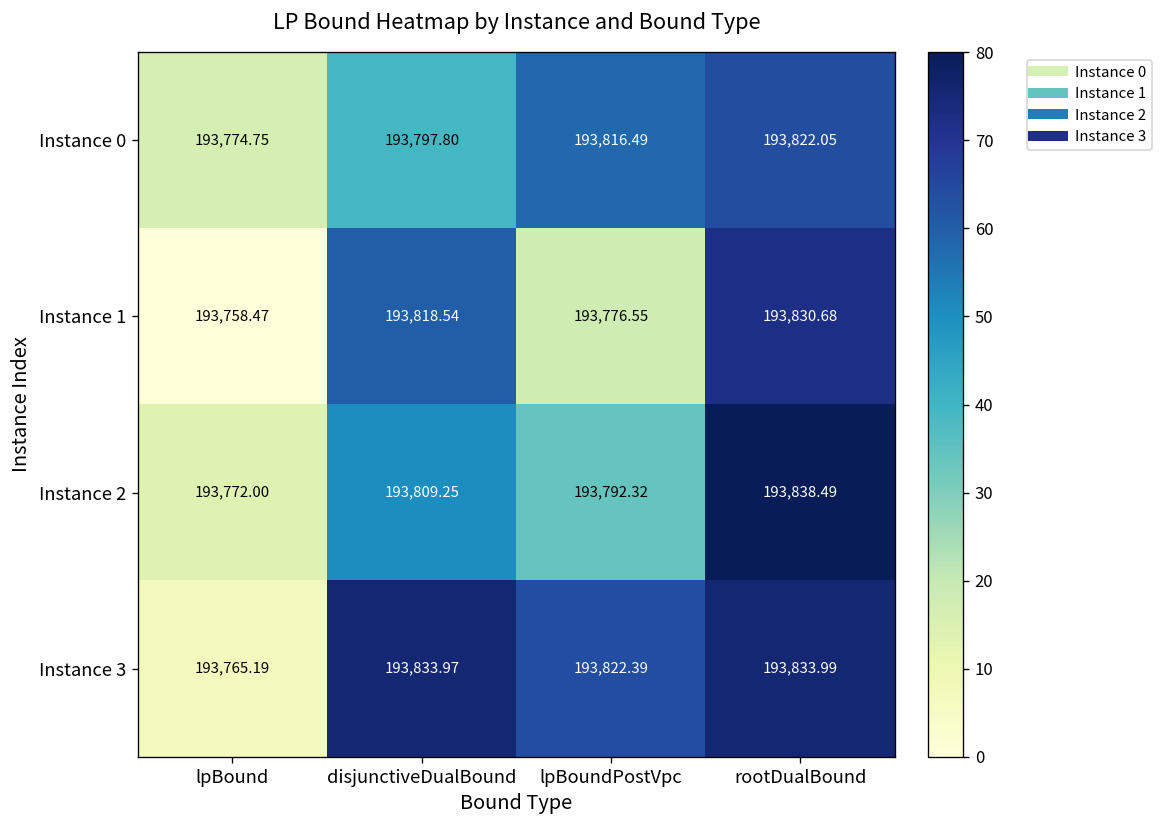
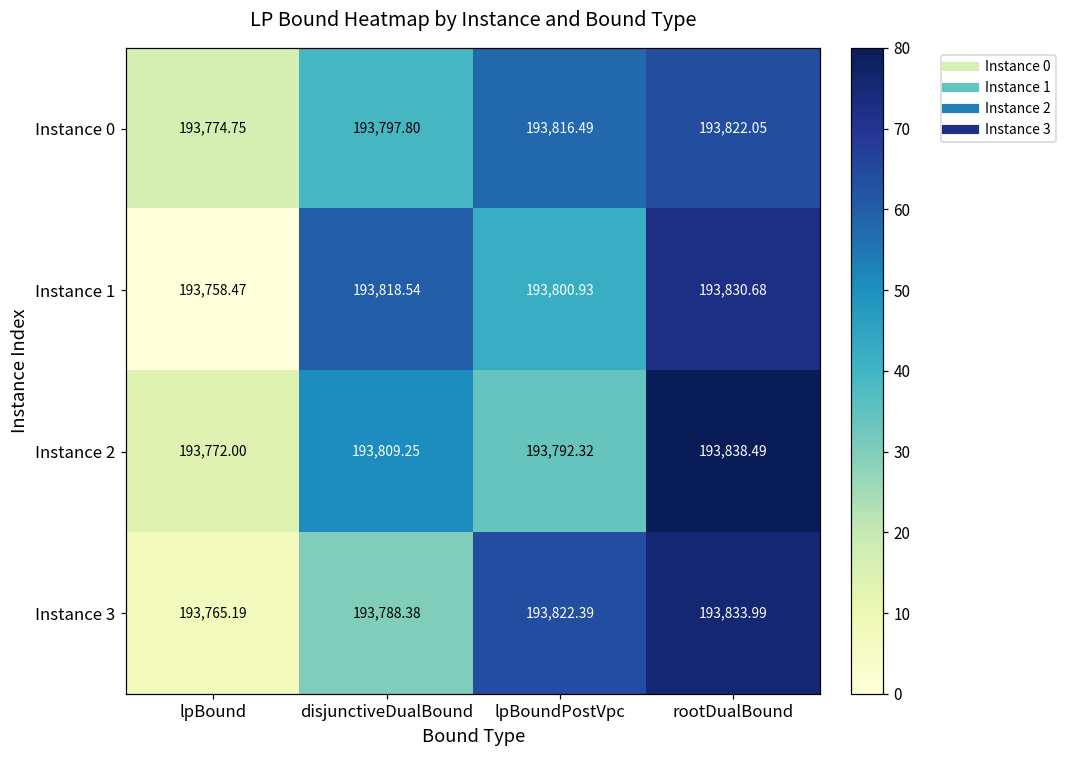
  {
    "Instance 0": {
      "lpBound": "193,774.75",
      "disjunctiveDualBound": "193,797.80",
      "lpBoundPostVpc": "193,816.49",
      "rootDualBound": "193,822.05"
    },
    "Instance 1": {
      "lpBound": "193,758.47",
      "disjunctiveDualBound": "193,818.54",
-     "lpBoundPostVpc": "193,776.55",
+     "lpBoundPostVpc": "193,800.93",
      "rootDualBound": "193,830.68"
    },
    "Instance 2": {
      "lpBound": "193,772.00",
      "disjunctiveDualBound": "193,809.25",
      "lpBoundPostVpc": "193,792.32",
      "rootDualBound": "193,838.49"
    },
    "Instance 3": {
      "lpBound": "193,765.19",
-     "disjunctiveDualBound": "193,833.97",
+     "disjunctiveDualBound": "193,788.38",
      "lpBoundPostVpc": "193,822.39",
      "rootDualBound": "193,833.99"
    }
  }
